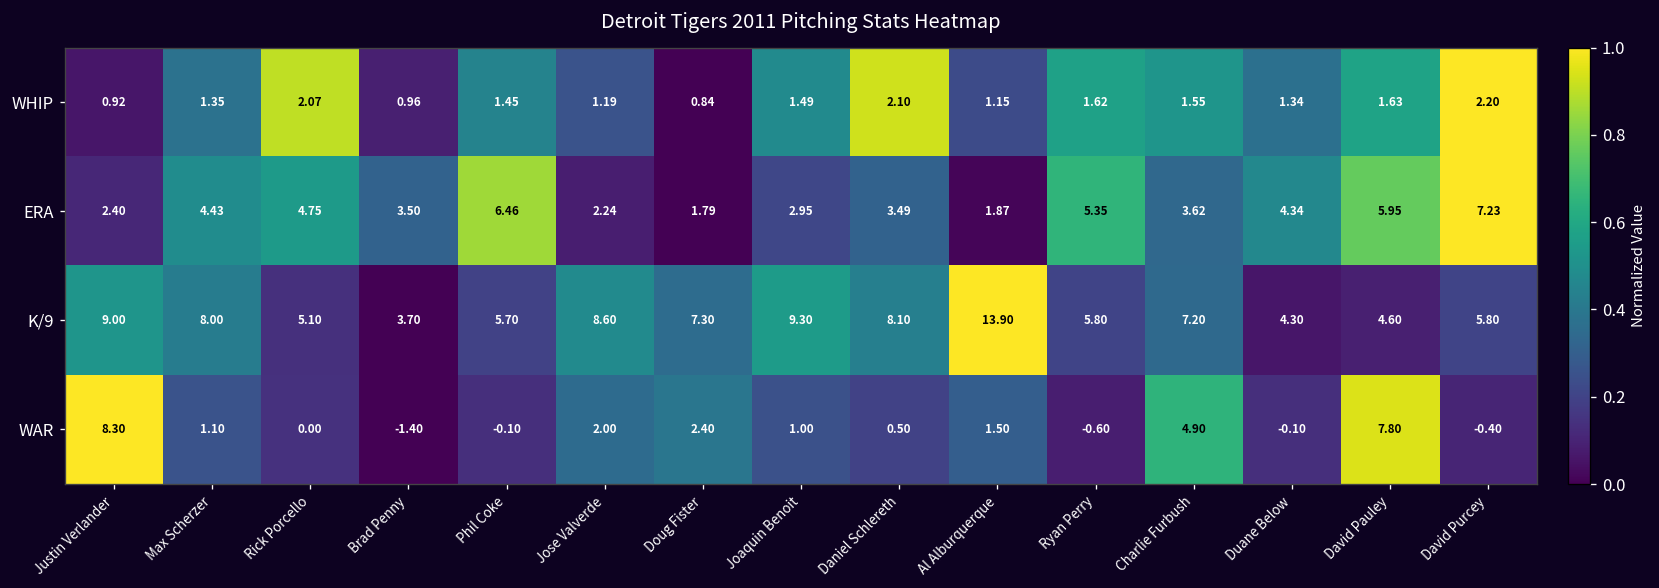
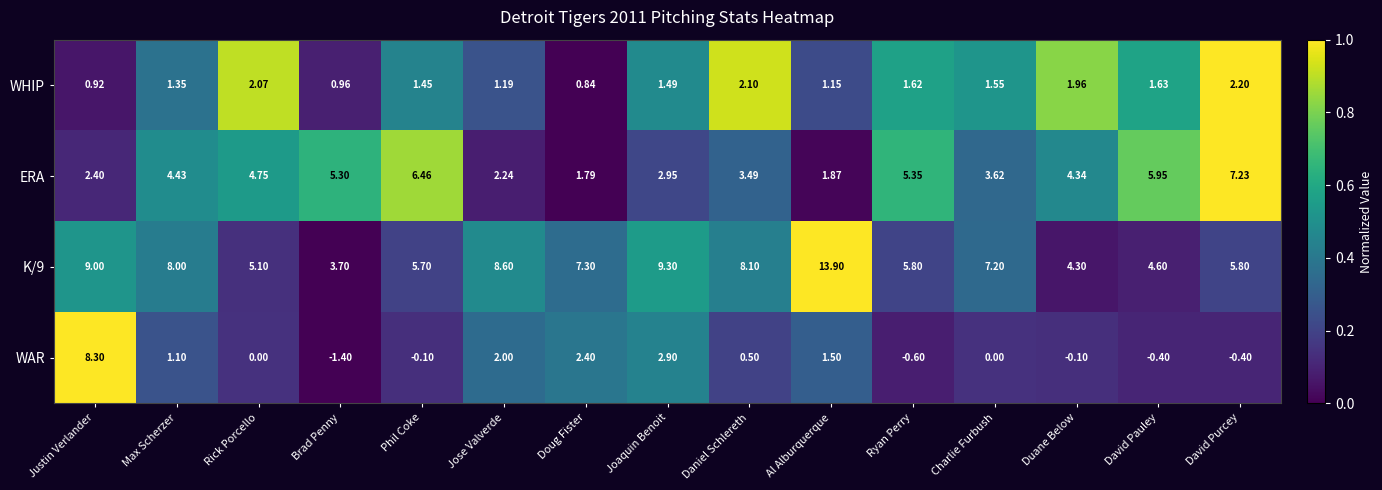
  {
    "WHIP": {
      "Justin Verlander": 0.92,
      "Max Scherzer": 1.35,
      "Rick Porcello": 2.07,
      "Brad Penny": 0.96,
      "Phil Coke": 1.45,
      "Jose Valverde": 1.19,
      "Doug Fister": 0.84,
      "Joaquin Benoit": 1.49,
      "Daniel Schlereth": 2.10,
      "Al Alburquerque": 1.15,
      "Ryan Perry": 1.62,
      "Charlie Furbush": 1.55,
-     "Duane Below": 1.34,
+     "Duane Below": 1.96,
      "David Pauley": 1.63,
      "David Purcey": 2.20
    },
    "ERA": {
      "Justin Verlander": 2.40,
      "Max Scherzer": 4.43,
      "Rick Porcello": 4.75,
-     "Brad Penny": 3.50,
+     "Brad Penny": 5.30,
      "Phil Coke": 6.46,
      "Jose Valverde": 2.24,
      "Doug Fister": 1.79,
      "Joaquin Benoit": 2.95,
      "Daniel Schlereth": 3.49,
      "Al Alburquerque": 1.87,
      "Ryan Perry": 5.35,
      "Charlie Furbush": 3.62,
      "Duane Below": 4.34,
      "David Pauley": 5.95,
      "David Purcey": 7.23
    },
    "K/9": {
      "Justin Verlander": 9.00,
      "Max Scherzer": 8.00,
      "Rick Porcello": 5.10,
      "Brad Penny": 3.70,
      "Phil Coke": 5.70,
      "Jose Valverde": 8.60,
      "Doug Fister": 7.30,
      "Joaquin Benoit": 9.30,
      "Daniel Schlereth": 8.10,
      "Al Alburquerque": 13.90,
      "Ryan Perry": 5.80,
      "Charlie Furbush": 7.20,
      "Duane Below": 4.30,
      "David Pauley": 4.60,
      "David Purcey": 5.80
    },
    "WAR": {
      "Justin Verlander": 8.30,
      "Max Scherzer": 1.10,
      "Rick Porcello": 0.00,
      "Brad Penny": -1.40,
      "Phil Coke": -0.10,
      "Jose Valverde": 2.00,
      "Doug Fister": 2.40,
-     "Joaquin Benoit": 1.00,
+     "Joaquin Benoit": 2.90,
      "Daniel Schlereth": 0.50,
      "Al Alburquerque": 1.50,
      "Ryan Perry": -0.60,
-     "Charlie Furbush": 4.90,
+     "Charlie Furbush": 0.00,
      "Duane Below": -0.10,
-     "David Pauley": 7.80,
+     "David Pauley": -0.40,
      "David Purcey": -0.40
    }
  }
